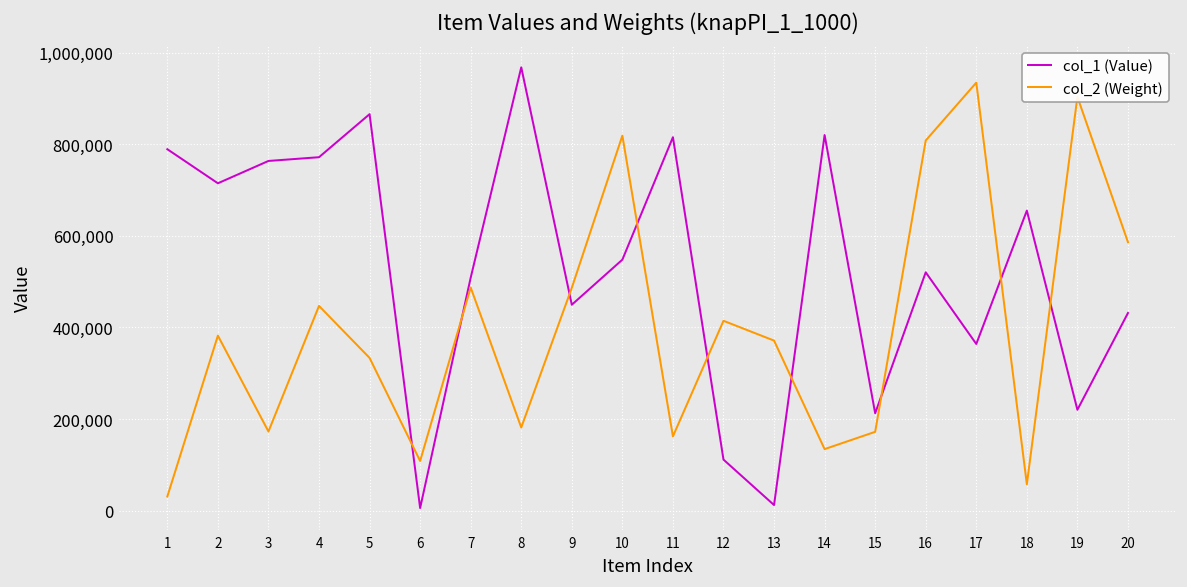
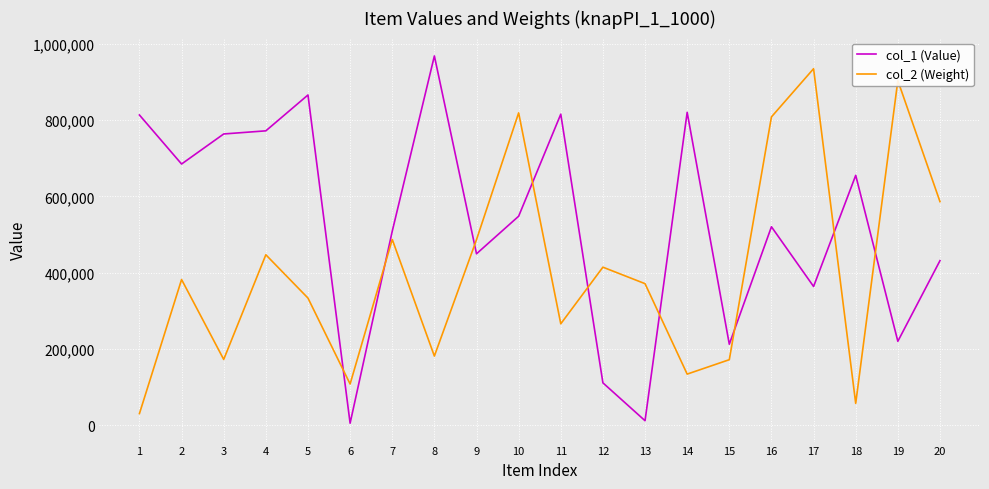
  {
    "col_1 (Value)": {
-     "1": "790,000",
-     "2": "710,000",
+     "1": "810,000",
+     "2": "680,000",
      "3": "760,000",
      "4": "770,000",
      "5": "870,000",
      "6": "10,000",
      "7": "510,000",
      "8": "970,000",
      "9": "450,000",
      "10": "550,000",
      "11": "820,000",
      "12": "110,000",
      "13": "10,000",
      "14": "820,000",
      "15": "210,000",
      "16": "520,000",
      "17": "360,000",
      "18": "660,000",
      "19": "220,000",
      "20": "430,000"
    },
    "col_2 (Weight)": {
      "1": "30,000",
      "2": "380,000",
      "3": "170,000",
      "4": "450,000",
      "5": "330,000",
      "6": "110,000",
      "7": "490,000",
      "8": "180,000",
      "9": "490,000",
      "10": "820,000",
-     "11": "160,000",
+     "11": "270,000",
      "12": "410,000",
      "13": "370,000",
      "14": "130,000",
      "15": "170,000",
      "16": "810,000",
      "17": "930,000",
      "18": "60,000",
      "20": "590,000"
    }
  }
